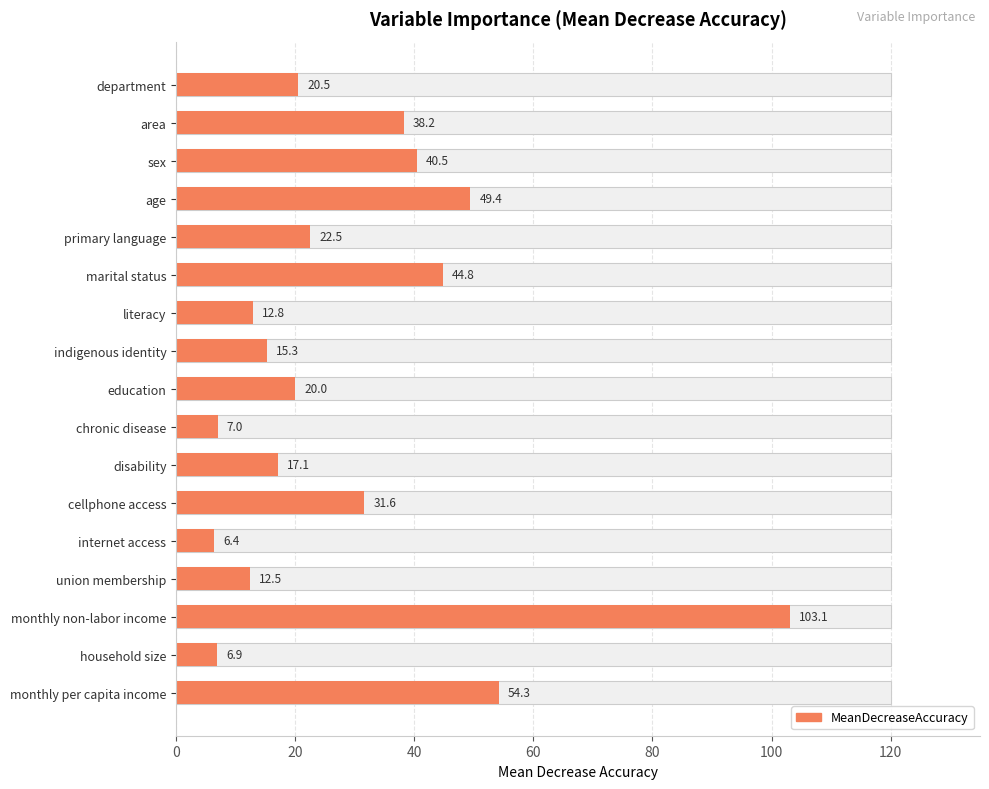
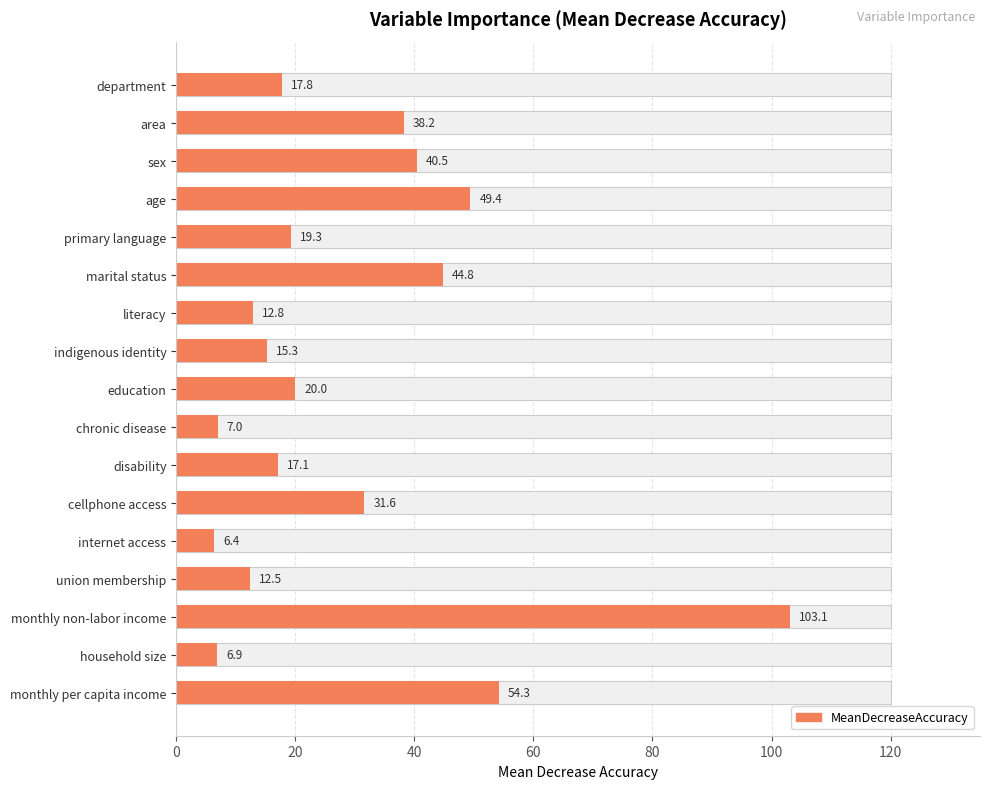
  {
    "MeanDecreaseAccuracy": {
-     "department": 20.5,
-     "primary language": 22.5
+     "department": 17.8,
+     "primary language": 19.3
    }
  }
